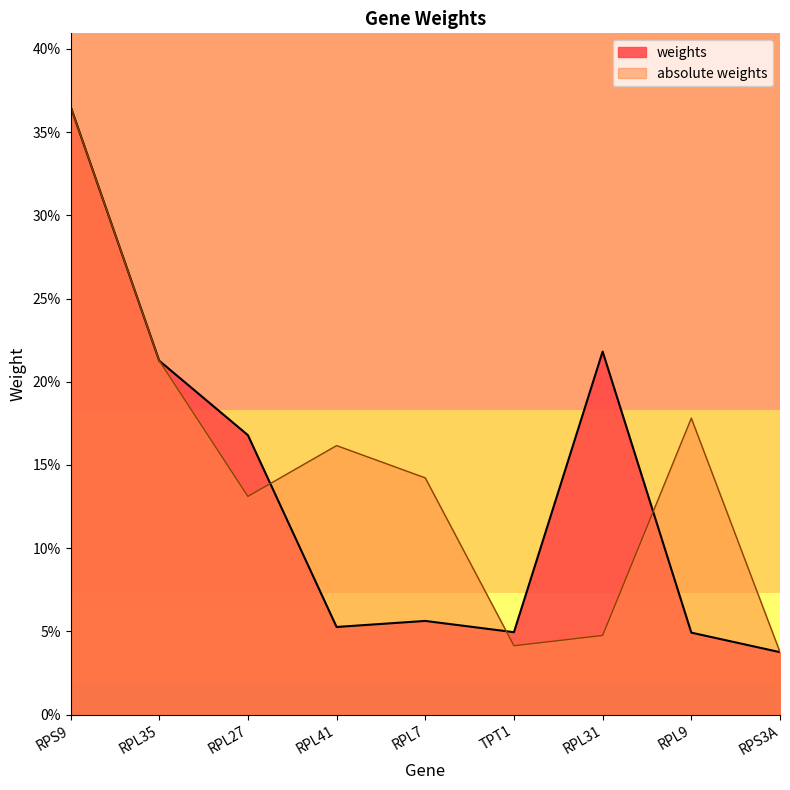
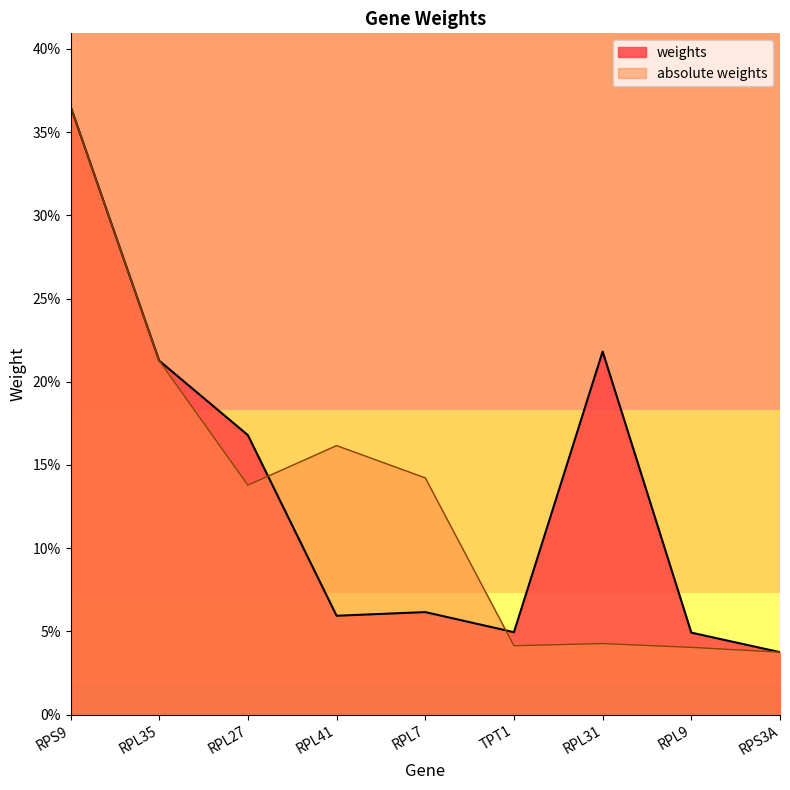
  {
    "weights": {
      "RPL27": "16.8%",
-     "RPL41": "5.3%",
-     "RPL7": "5.6%",
+     "RPL41": "5.9%",
+     "RPL7": "6.2%",
      "TPT1": "5.0%",
      "RPL31": "21.8%",
      "RPL9": "4.9%"
    },
    "absolute weights": {
-     "RPL27": "13.1%",
+     "RPL27": "13.8%",
      "RPL41": "16.2%",
      "RPL7": "14.2%",
      "TPT1": "4.1%",
-     "RPL31": "4.8%",
-     "RPL9": "17.8%"
+     "RPL31": "4.3%",
+     "RPL9": "4.0%"
    }
  }
